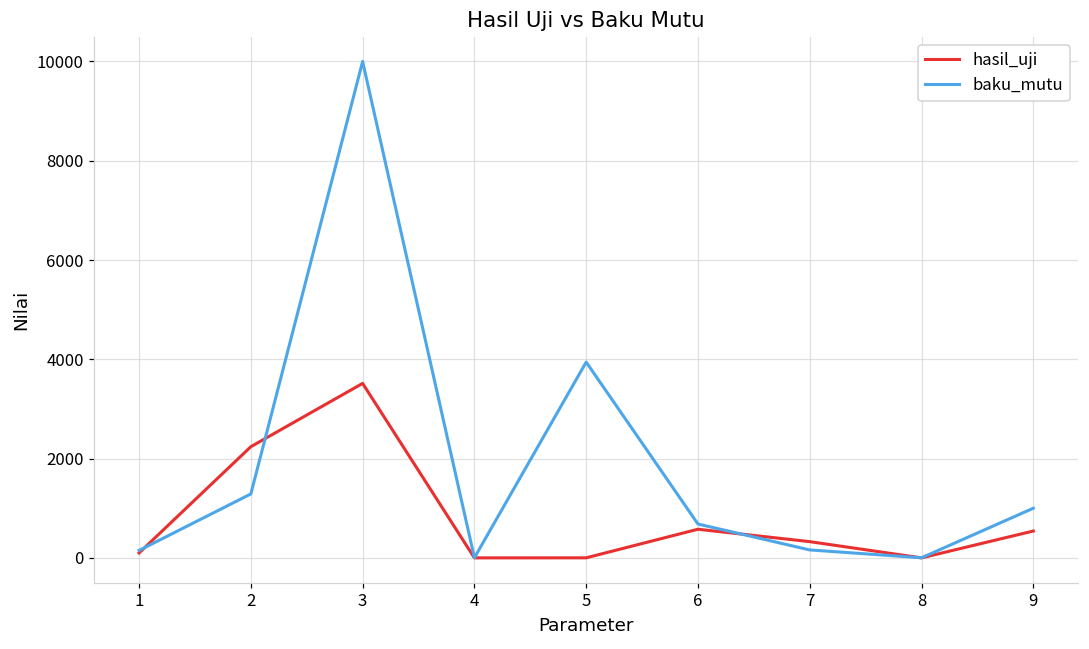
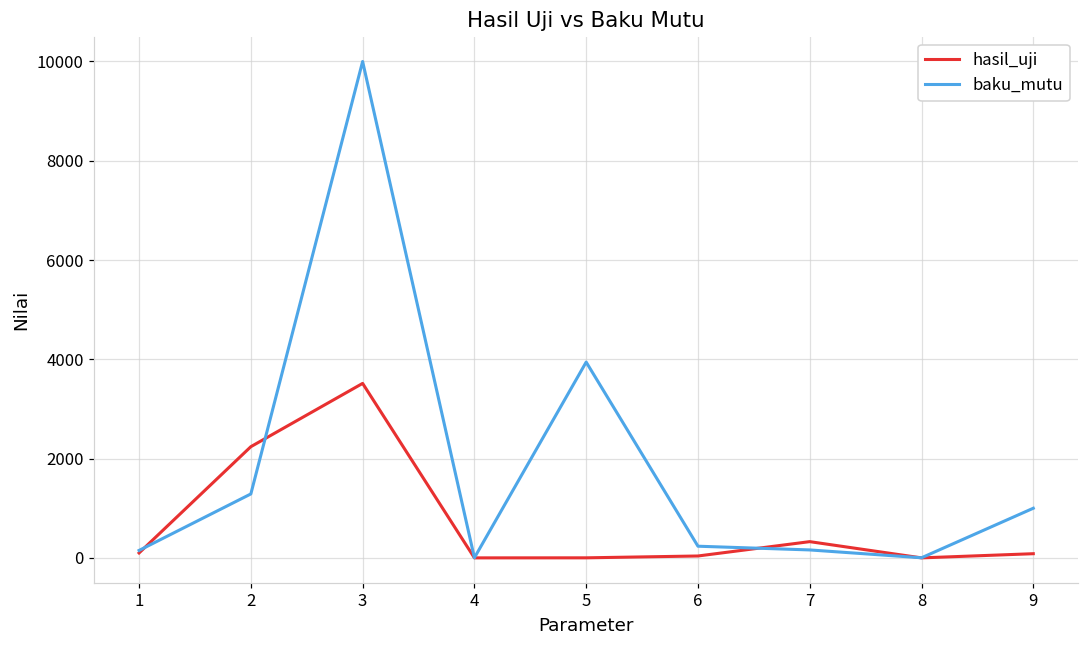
  {
    "hasil_uji": {
      "2": 2200,
      "3": 3500,
      "5": 0,
-     "6": 600,
+     "6": 0,
      "7": 300,
-     "9": 500
+     "9": 100
    },
    "baku_mutu": {
      "2": 1300,
      "3": 10000,
      "5": 3900,
-     "6": 700,
+     "6": 200,
      "7": 200,
      "9": 1000
    }
  }
